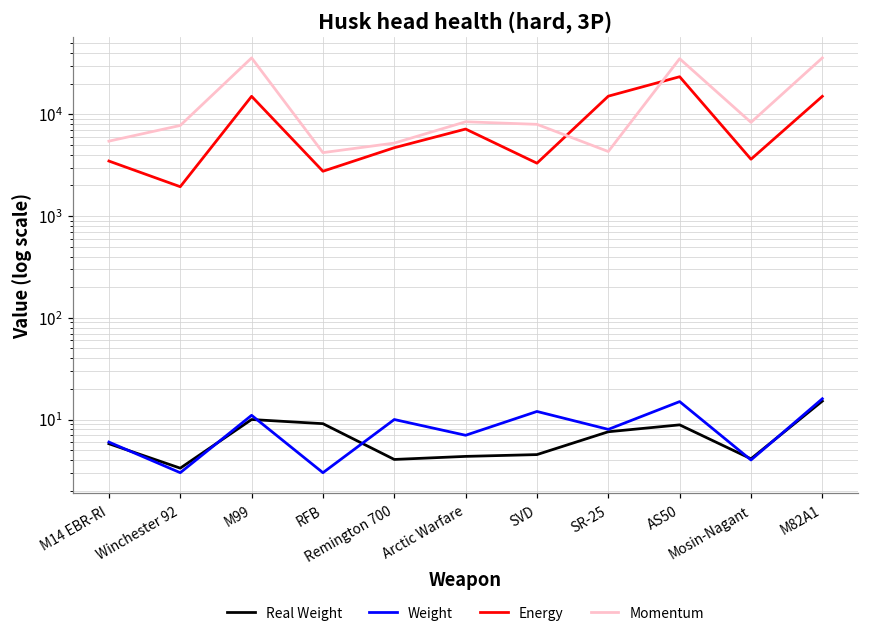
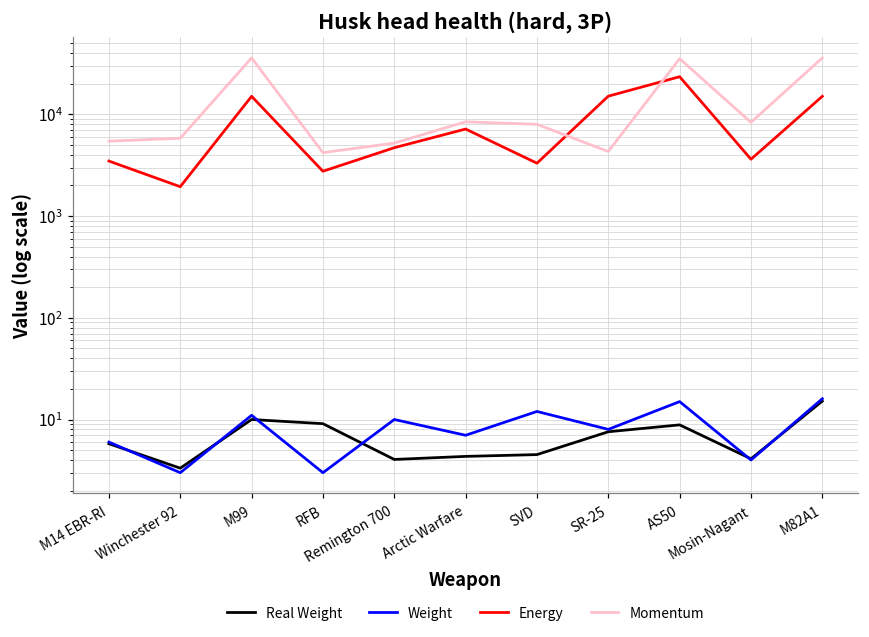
  {
    "Real Weight": {
      "Winchester 92": 3.3,
      "M99": 10,
      "RFB": 9,
      "Remington 700": 4,
      "Arctic Warfare": 4,
      "SVD": 5,
      "AS50": 9
    },
    "Weight": {
      "Winchester 92": 3,
      "M99": 11,
      "RFB": 3,
      "Remington 700": 10,
      "Arctic Warfare": 7,
      "SVD": 12,
      "AS50": 15
    },
    "Energy": {
      "M14 EBR-RI": 3500,
      "Winchester 92": 1900,
      "M99": 15000,
      "RFB": 2800,
      "Remington 700": 5000,
      "Arctic Warfare": 7000,
      "SVD": 3300,
      "SR-25": 15000,
      "AS50": 23000,
      "Mosin-Nagant": 3600,
      "M82A1": 15000
    },
    "Momentum": {
      "M14 EBR-RI": 5000,
-     "Winchester 92": 8000,
+     "Winchester 92": 6000,
      "M99": 36000,
      "RFB": 4000,
      "Remington 700": 5000,
      "Arctic Warfare": 8000,
      "SVD": 8000,
      "SR-25": 4000,
      "AS50": 35000,
      "Mosin-Nagant": 8000,
      "M82A1": 36000
    }
  }
